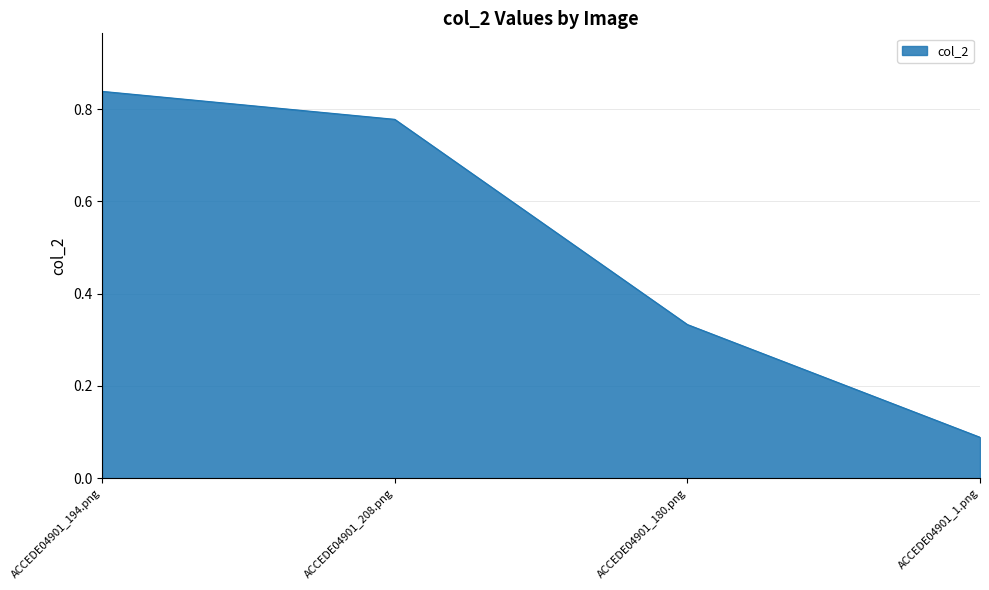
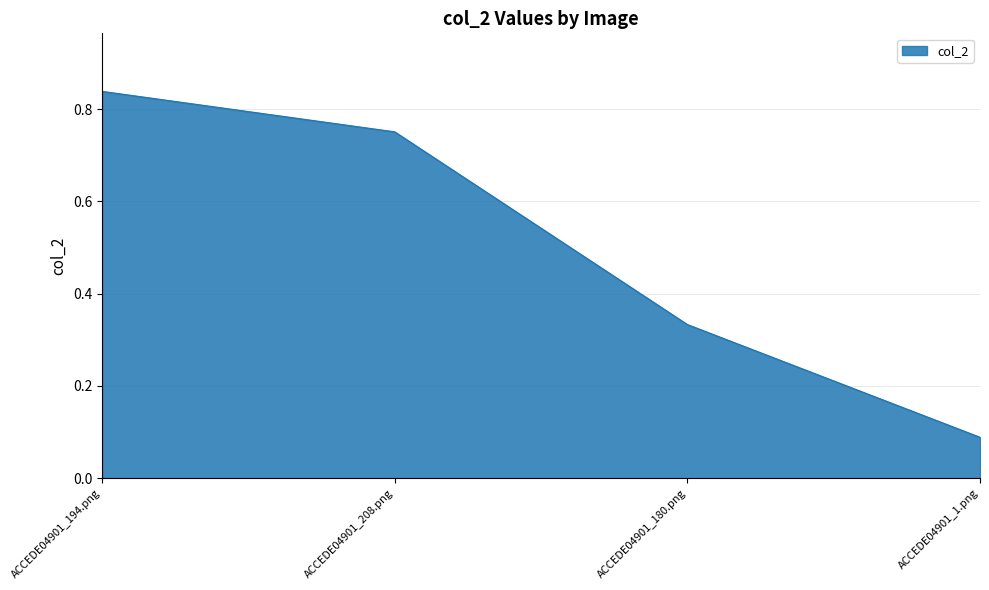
  {
    "ACCEDE04901_194.png": 0.84,
-   "ACCEDE04901_208.png": 0.78,
+   "ACCEDE04901_208.png": 0.75,
    "ACCEDE04901_180.png": 0.33,
    "ACCEDE04901_1.png": 0.09
  }
